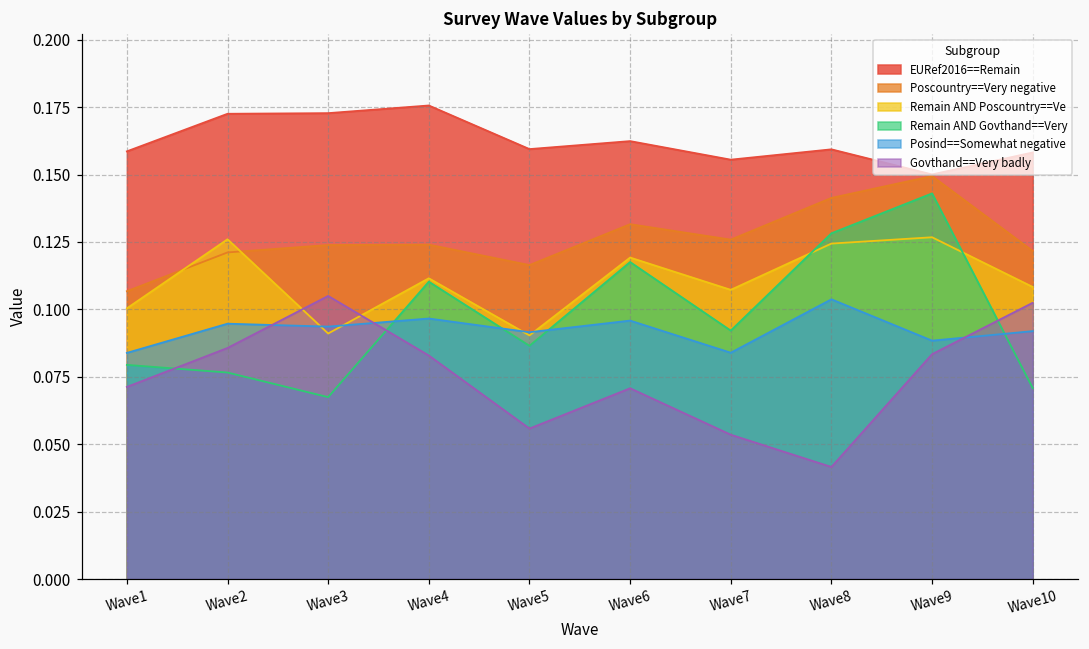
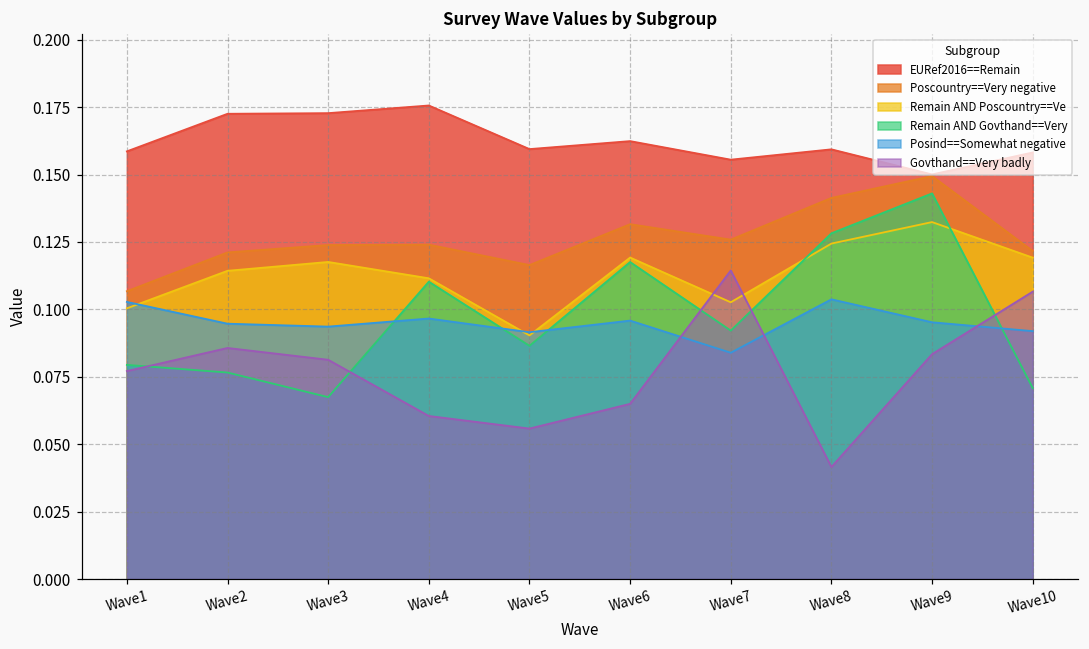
  {
    "Remain AND Poscountry==Ve": {
      "Wave1": 0.100,
-     "Wave2": 0.126,
-     "Wave3": 0.091,
+     "Wave2": 0.114,
+     "Wave3": 0.118,
      "Wave4": 0.112,
      "Wave5": 0.090,
      "Wave6": 0.119,
-     "Wave7": 0.107,
+     "Wave7": 0.103,
      "Wave8": 0.124,
-     "Wave9": 0.127,
-     "Wave10": 0.108
+     "Wave9": 0.132,
+     "Wave10": 0.119
    },
    "Remain AND Govthand==Very": {
      "Wave1": 0.079,
      "Wave2": 0.077,
      "Wave3": 0.067,
      "Wave4": 0.110,
      "Wave5": 0.086,
      "Wave6": 0.118,
      "Wave7": 0.092,
      "Wave8": 0.128,
      "Wave9": 0.143,
      "Wave10": 0.071
    },
    "Posind==Somewhat negative": {
-     "Wave1": 0.084,
+     "Wave1": 0.103,
      "Wave2": 0.095,
      "Wave3": 0.094,
      "Wave4": 0.097,
      "Wave5": 0.092,
      "Wave6": 0.096,
      "Wave7": 0.084,
      "Wave8": 0.104,
-     "Wave9": 0.088,
+     "Wave9": 0.095,
      "Wave10": 0.092
    },
    "Govthand==Very badly": {
-     "Wave1": 0.071,
+     "Wave1": 0.077,
      "Wave2": 0.086,
-     "Wave3": 0.105,
-     "Wave4": 0.083,
+     "Wave3": 0.081,
+     "Wave4": 0.060,
      "Wave5": 0.056,
-     "Wave6": 0.071,
-     "Wave7": 0.054,
+     "Wave6": 0.065,
+     "Wave7": 0.114,
      "Wave8": 0.042,
      "Wave9": 0.083,
-     "Wave10": 0.102
+     "Wave10": 0.107
    }
  }
